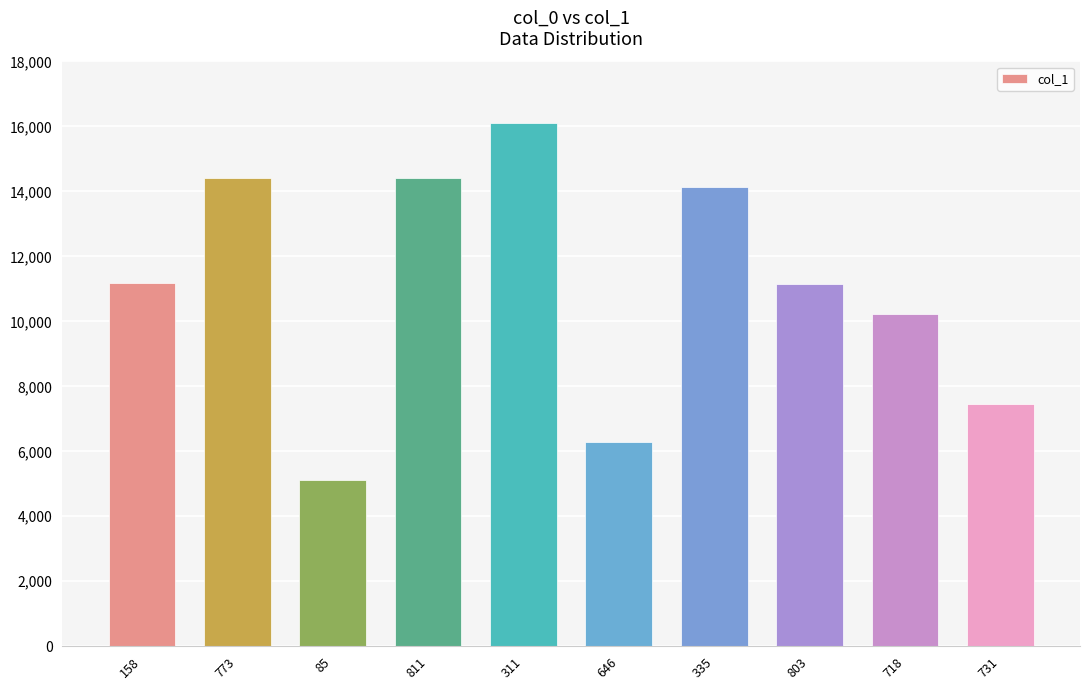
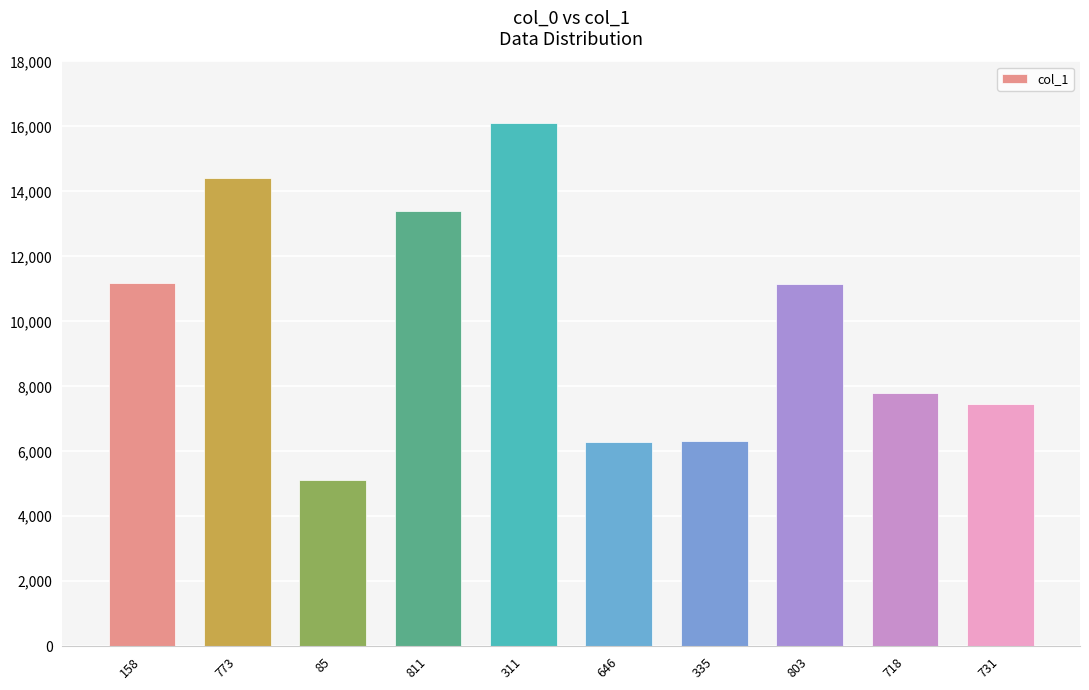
  {
    "158": "11,200",
    "773": "14,400",
    "85": "5,100",
-   "811": "14,400",
+   "811": "13,400",
    "311": "16,100",
    "646": "6,300",
-   "335": "14,100",
+   "335": "6,300",
    "803": "11,200",
-   "718": "10,200",
+   "718": "7,800",
    "731": "7,400"
  }
